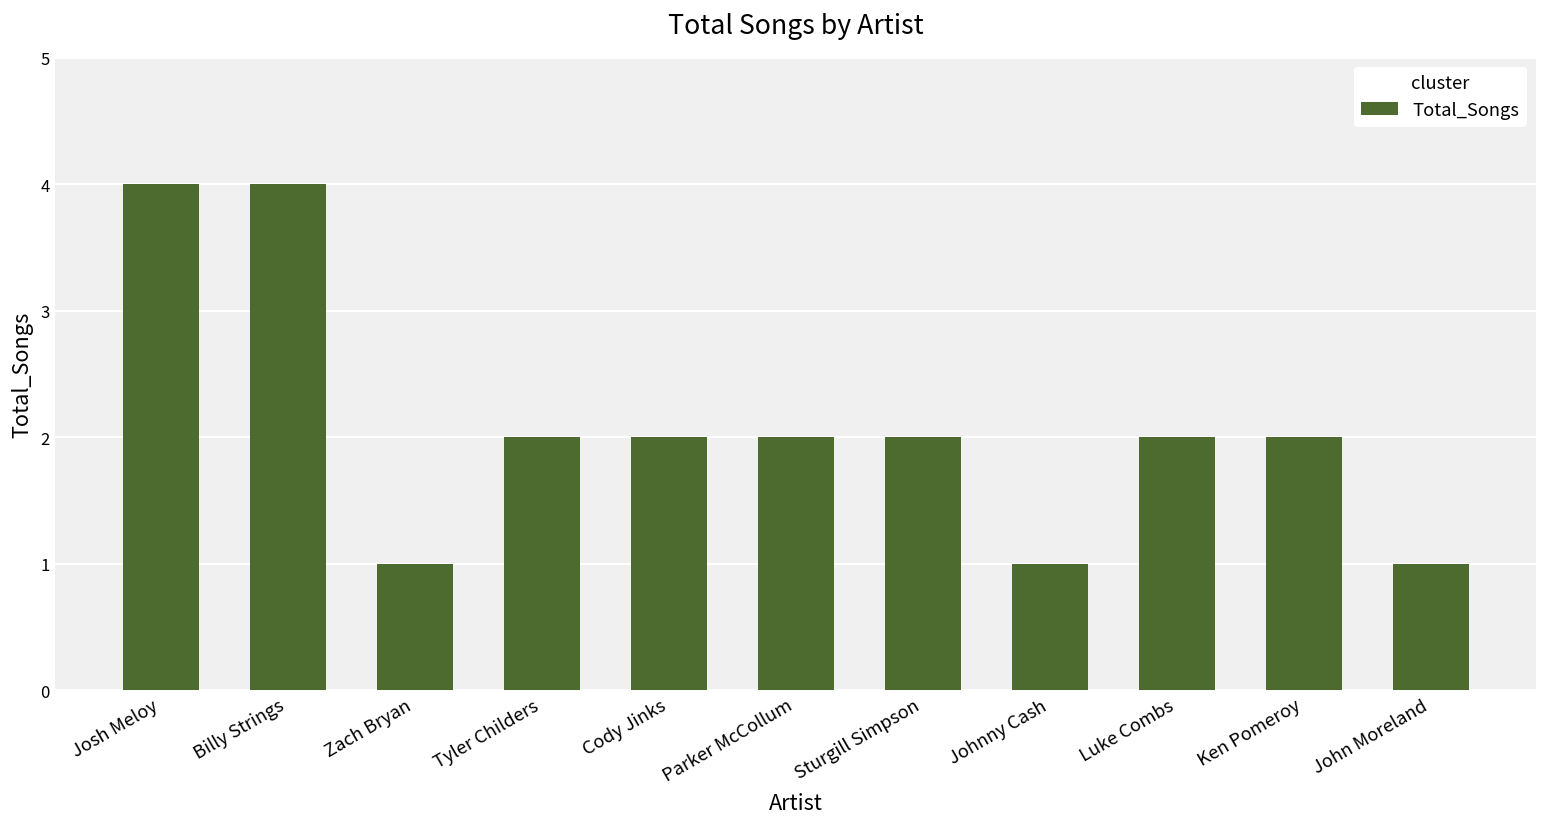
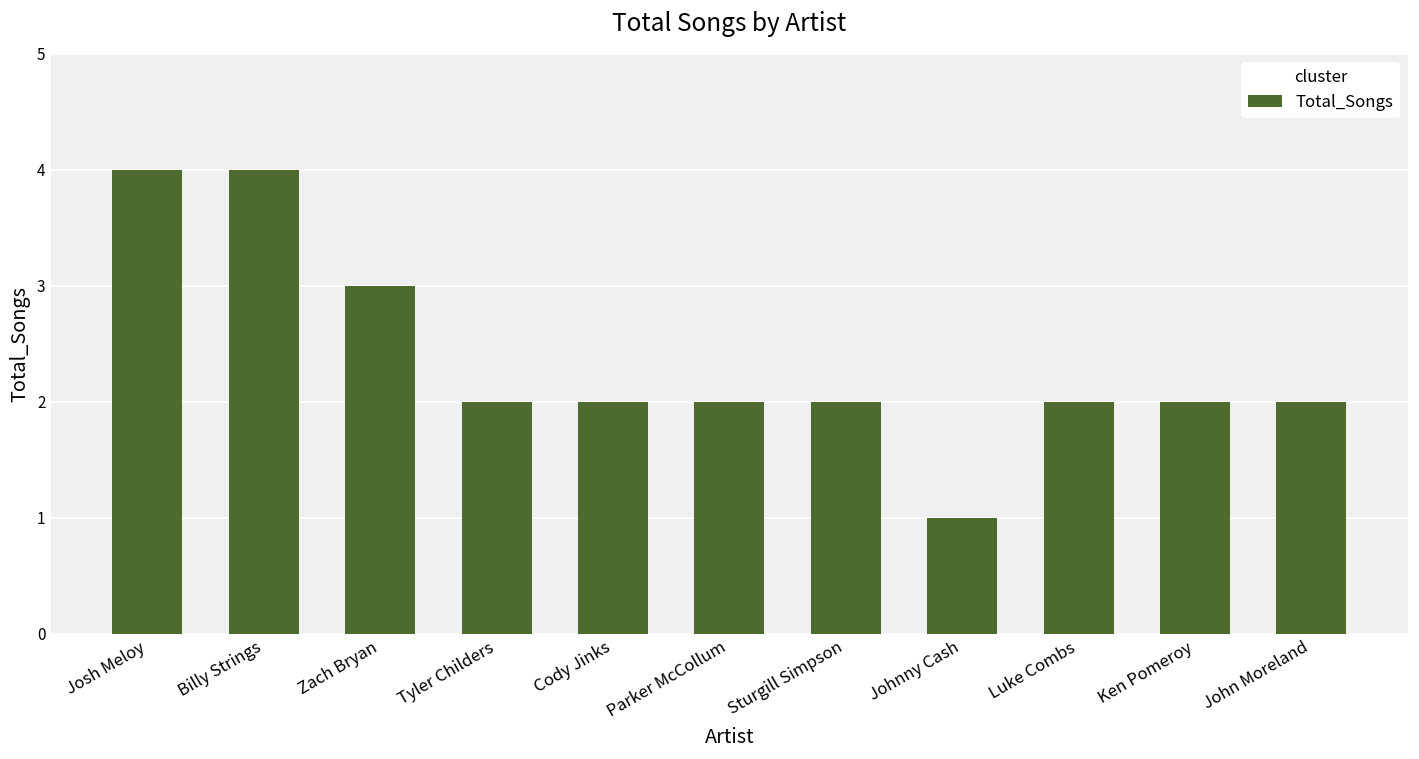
  {
    "Josh Meloy": 4,
    "Billy Strings": 4,
-   "Zach Bryan": 1,
+   "Zach Bryan": 3,
    "Tyler Childers": 2,
    "Cody Jinks": 2,
    "Parker McCollum": 2,
    "Sturgill Simpson": 2,
    "Johnny Cash": 1,
    "Luke Combs": 2,
    "Ken Pomeroy": 2,
-   "John Moreland": 1
+   "John Moreland": 2
  }
